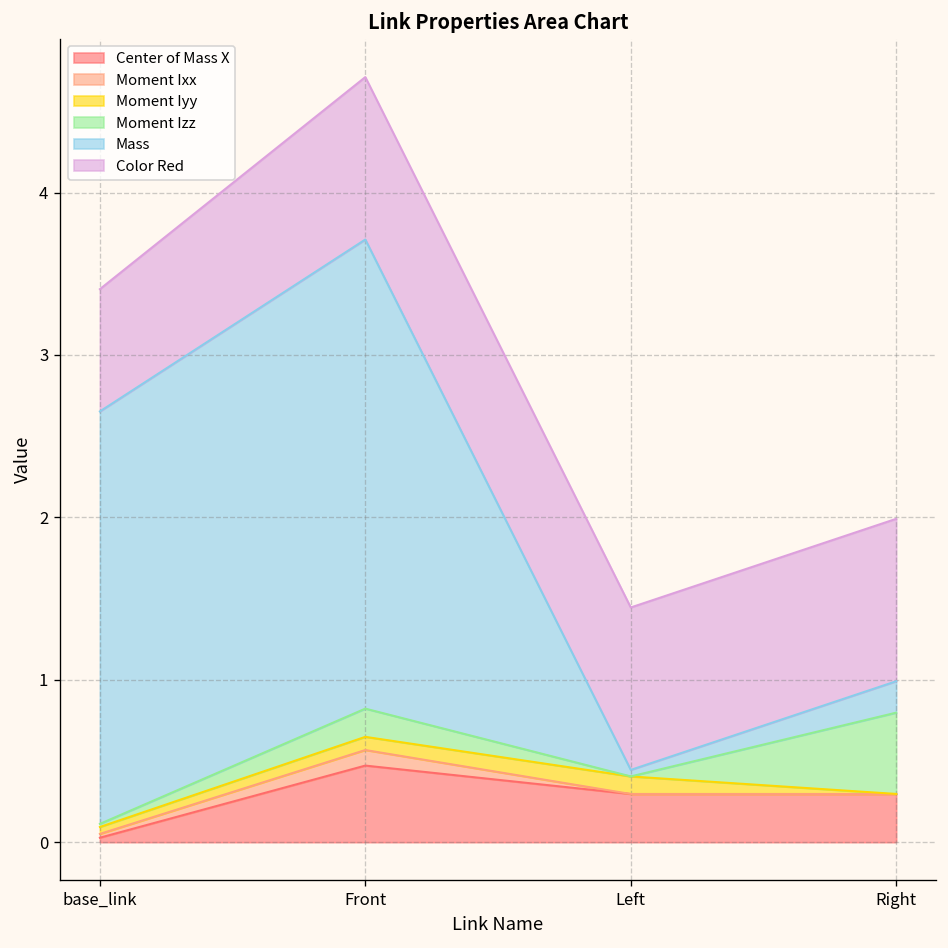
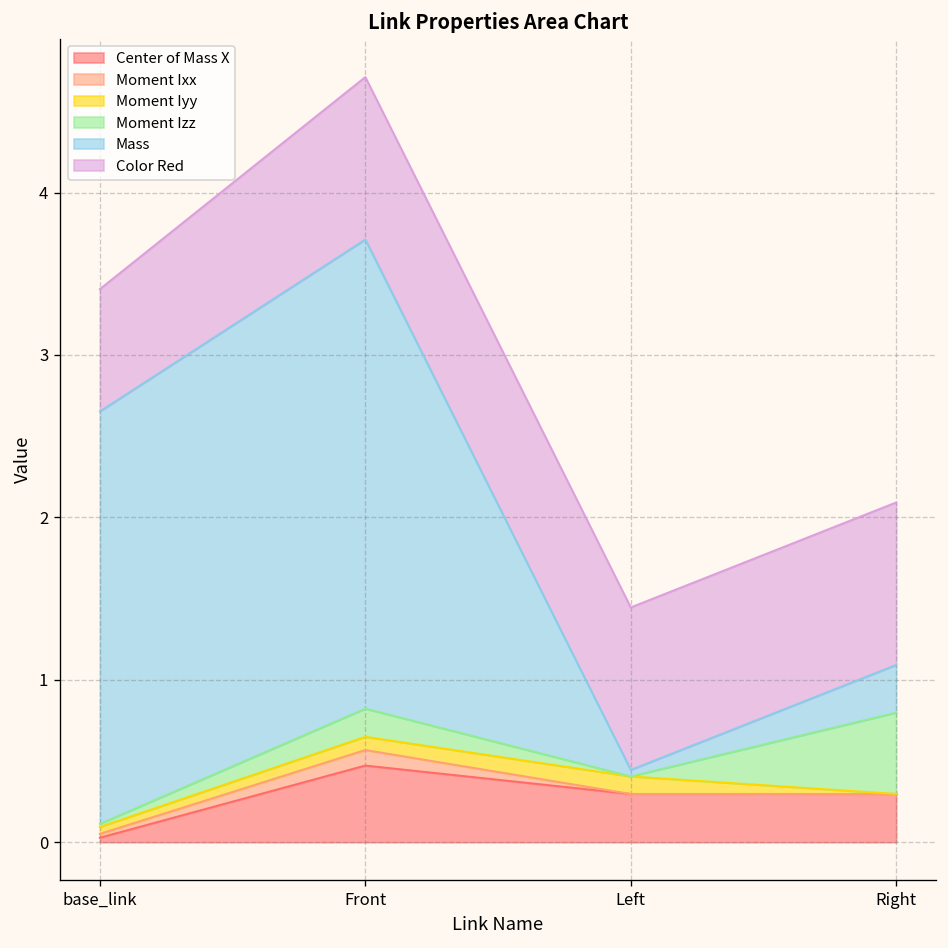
  {
    "Moment Iyy": {
      "base_link": 0.04,
      "Front": 0.08
    },
    "Moment Izz": {
      "base_link": 0.02,
      "Front": 0.17,
      "Right": 0.50
    },
    "Mass": {
      "base_link": 2.54,
      "Front": 2.89,
      "Left": 0.04,
-     "Right": 0.19
+     "Right": 0.29
    },
    "Color Red": {
      "base_link": 0.75,
      "Front": 1.00,
      "Left": 1.00,
      "Right": 1.00
    }
  }
